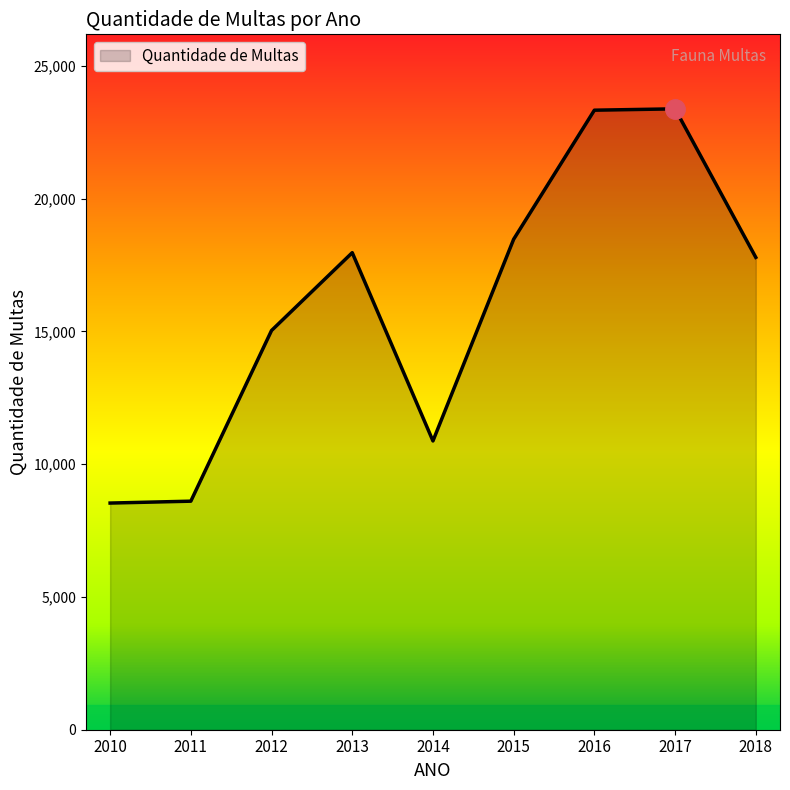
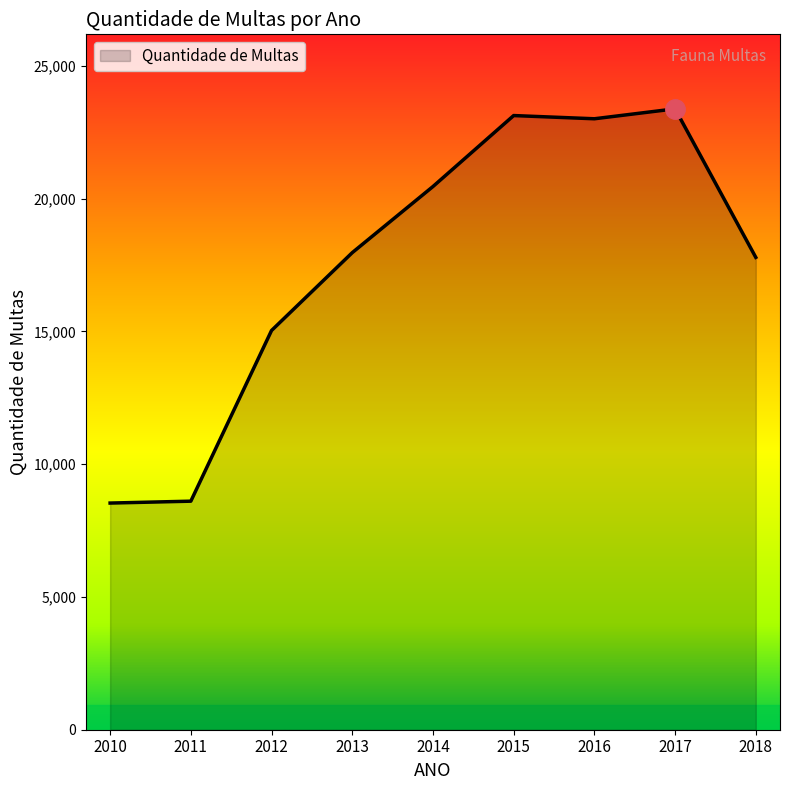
  {
    "Quantidade de Multas": {
      "2010": "8,500",
      "2011": "8,600",
      "2012": "15,000",
      "2013": "18,000",
-     "2014": "10,900",
-     "2015": "18,500",
-     "2016": "23,300",
+     "2014": "20,500",
+     "2015": "23,100",
+     "2016": "23,000",
      "2018": "17,800"
    }
  }
